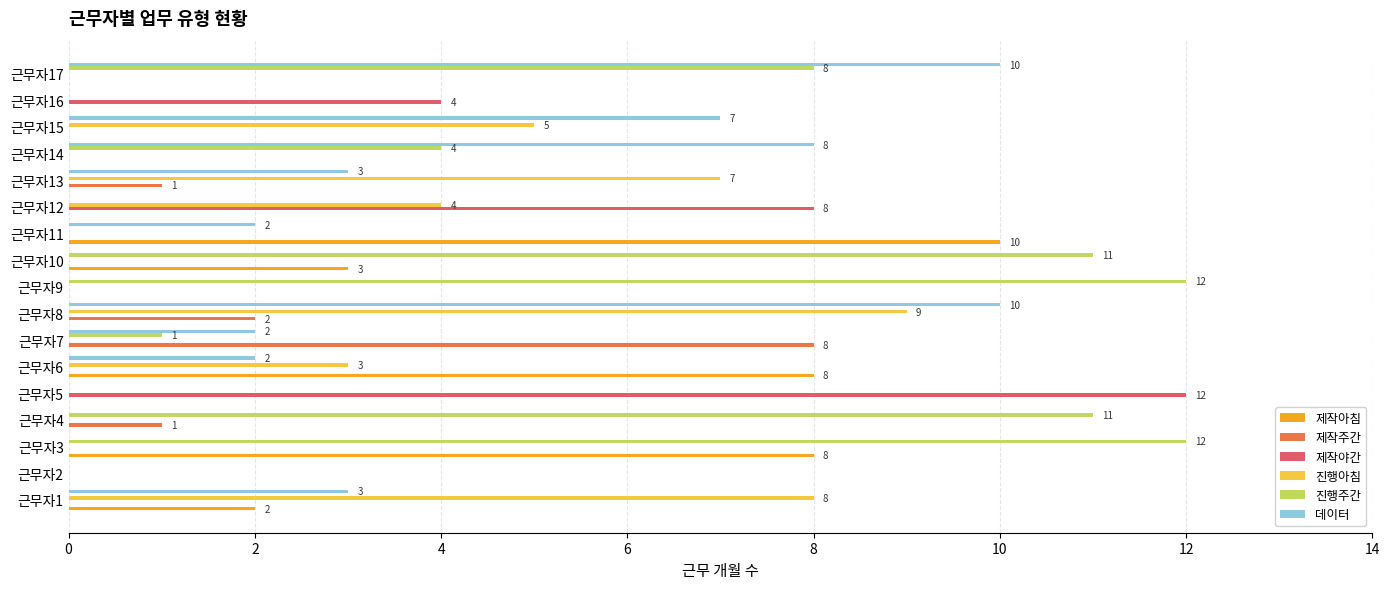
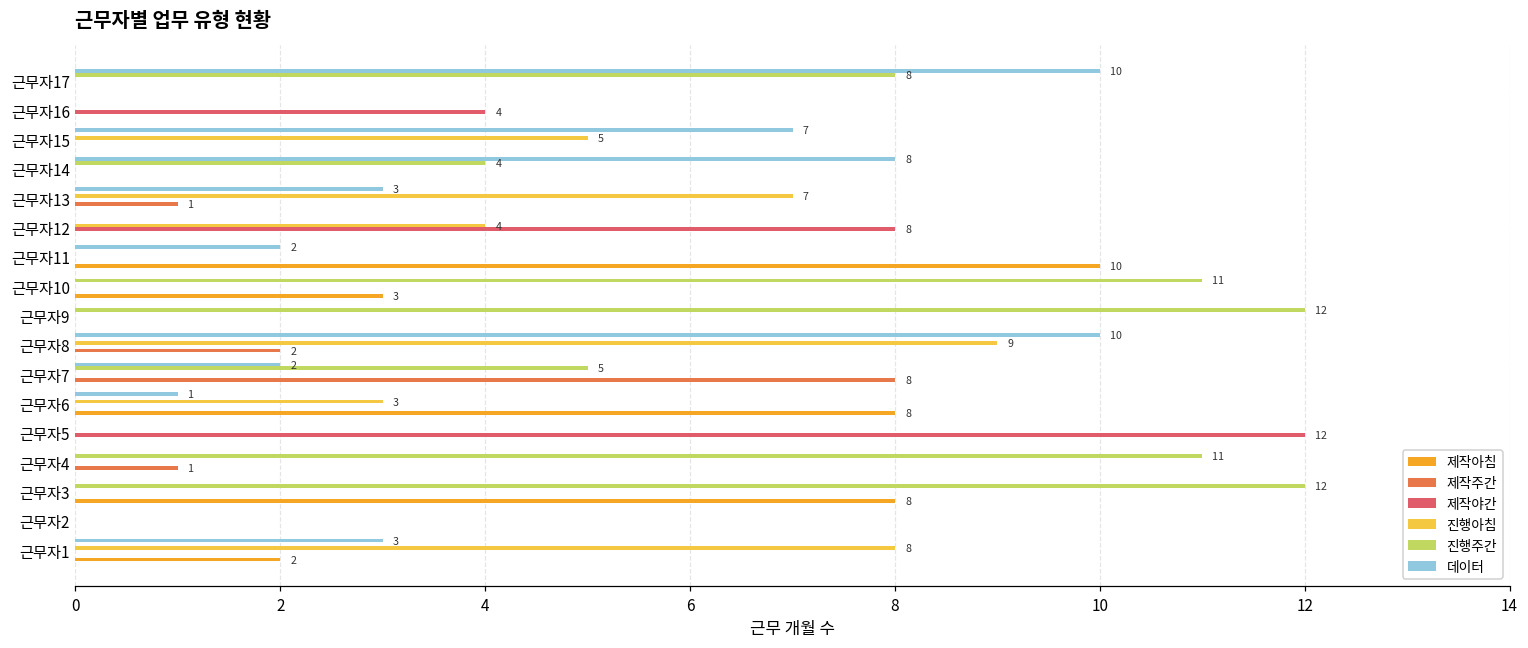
  {
    "진행주간": {
      "근무자17": 8,
      "근무자14": 4,
      "근무자10": 11,
      "근무자9": 12,
-     "근무자7": 1,
+     "근무자7": 5,
      "근무자4": 11,
      "근무자3": 12
    },
    "데이터": {
      "근무자17": 10,
      "근무자15": 7,
      "근무자14": 8,
      "근무자13": 3,
      "근무자11": 2,
      "근무자8": 10,
      "근무자7": 2,
-     "근무자6": 2,
+     "근무자6": 1,
      "근무자1": 3
    }
  }
